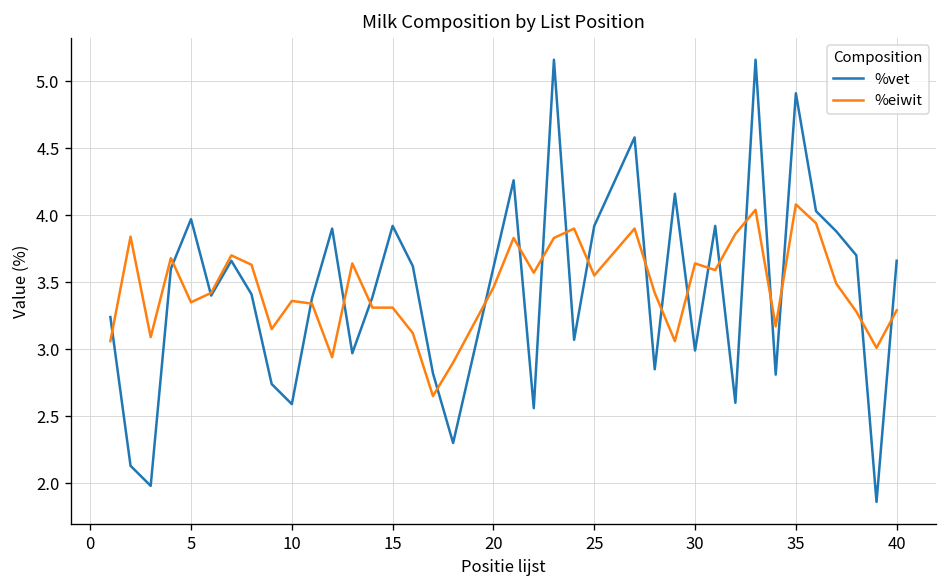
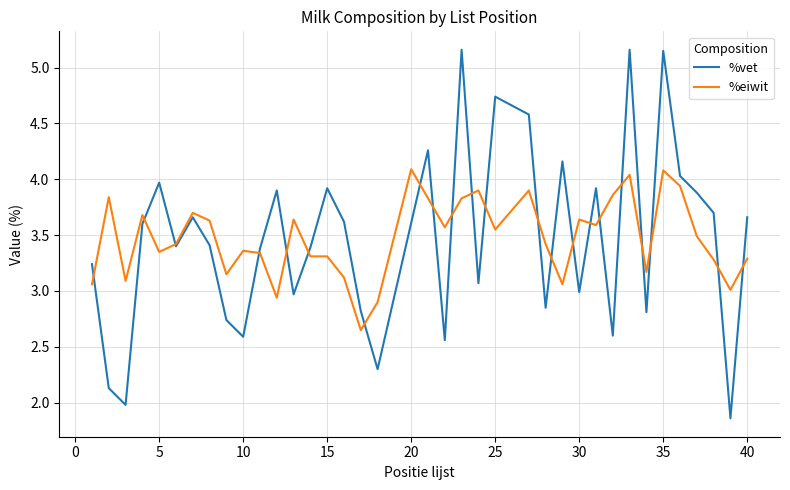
  {
    "%vet": {
      "5": 3.97,
      "10": 2.59,
      "15": 3.92,
      "20": 3.61,
-     "25": 3.92,
+     "25": 4.74,
      "30": 2.99,
-     "35": 4.91,
+     "35": 5.15,
      "40": 3.66
    },
    "%eiwit": {
      "5": 3.35,
      "10": 3.36,
      "15": 3.31,
-     "20": 3.46,
+     "20": 4.09,
      "25": 3.55,
      "30": 3.64,
      "35": 4.08,
      "40": 3.29
    }
  }
